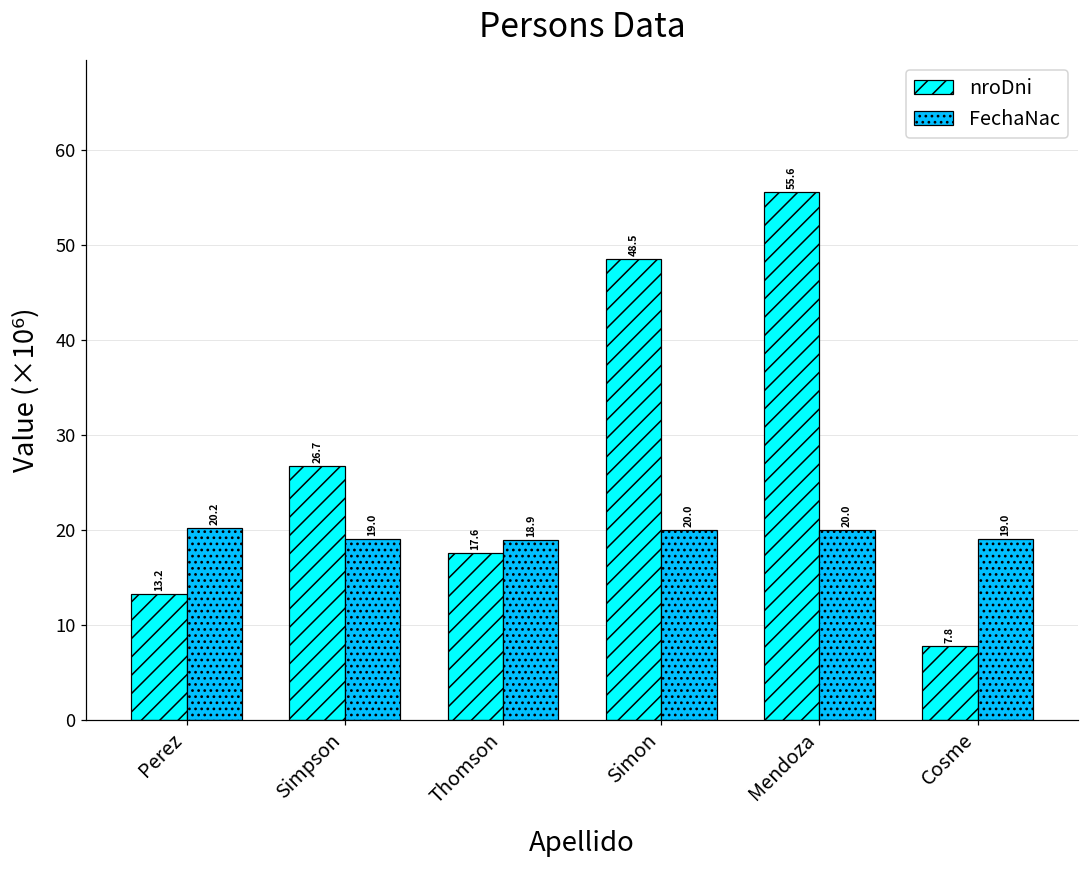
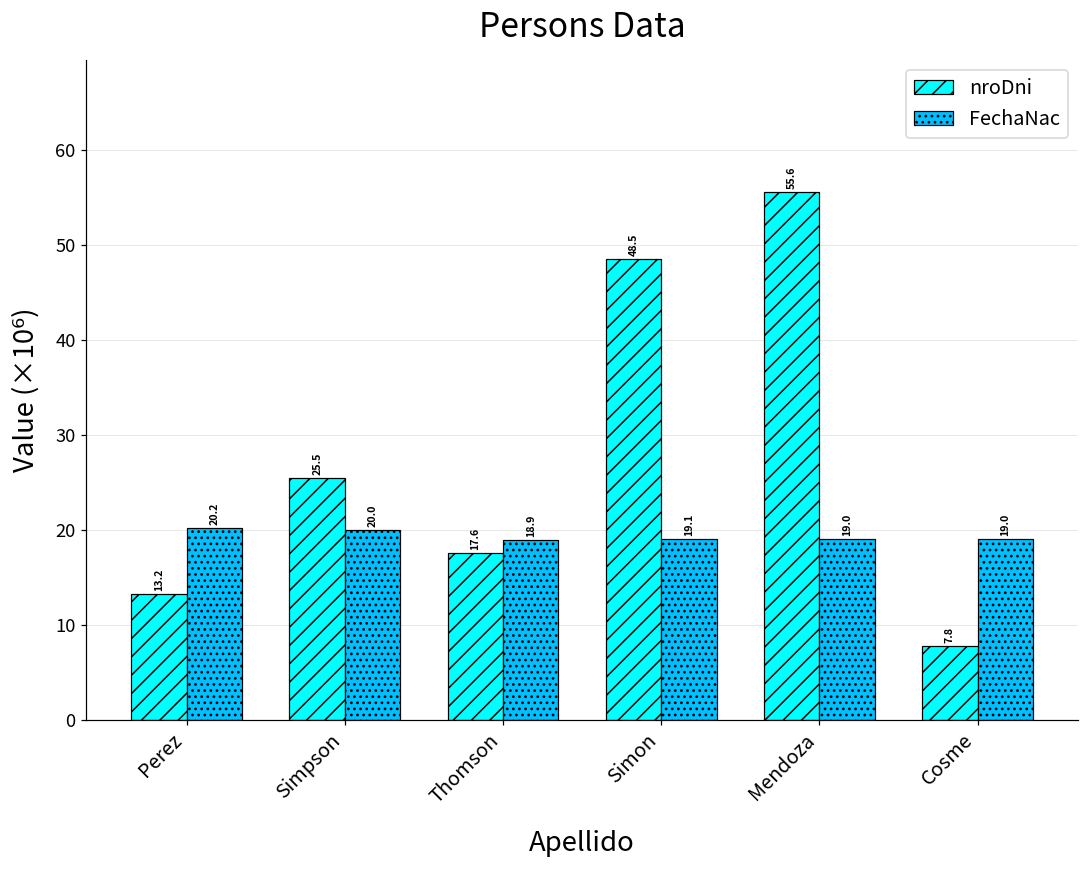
  {
    "nroDni": {
      "Perez": 13.2,
-     "Simpson": 26.7,
+     "Simpson": 25.5,
      "Thomson": 17.6,
      "Simon": 48.5,
      "Mendoza": 55.6,
      "Cosme": 7.8
    },
    "FechaNac": {
      "Perez": 20.2,
-     "Simpson": 19.0,
+     "Simpson": 20.0,
      "Thomson": 18.9,
-     "Simon": 20.0,
-     "Mendoza": 20.0,
+     "Simon": 19.1,
+     "Mendoza": 19.0,
      "Cosme": 19.0
    }
  }
